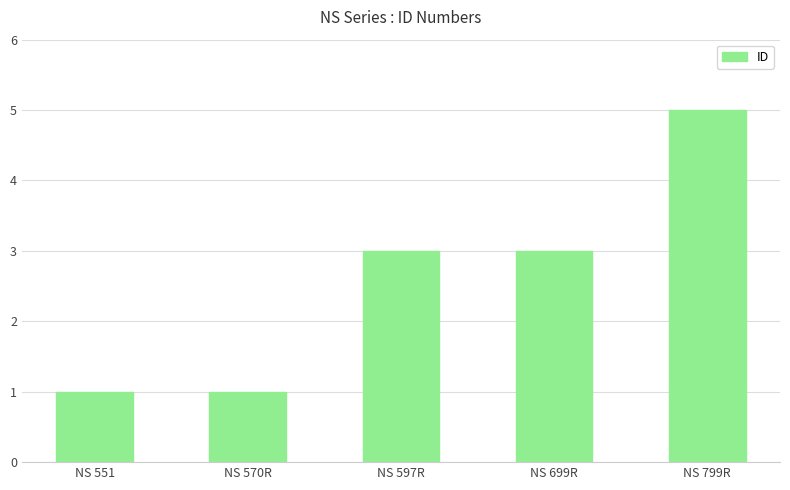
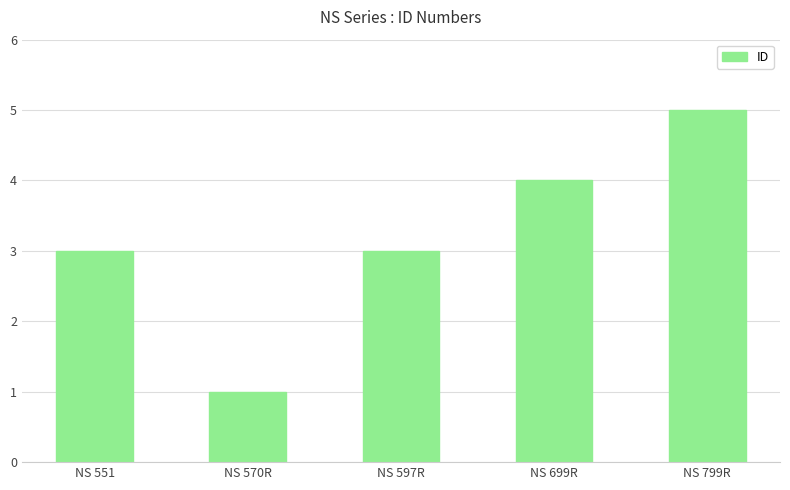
  {
-   "NS 551": 1,
+   "NS 551": 3,
    "NS 570R": 1,
    "NS 597R": 3,
-   "NS 699R": 3,
+   "NS 699R": 4,
    "NS 799R": 5
  }
